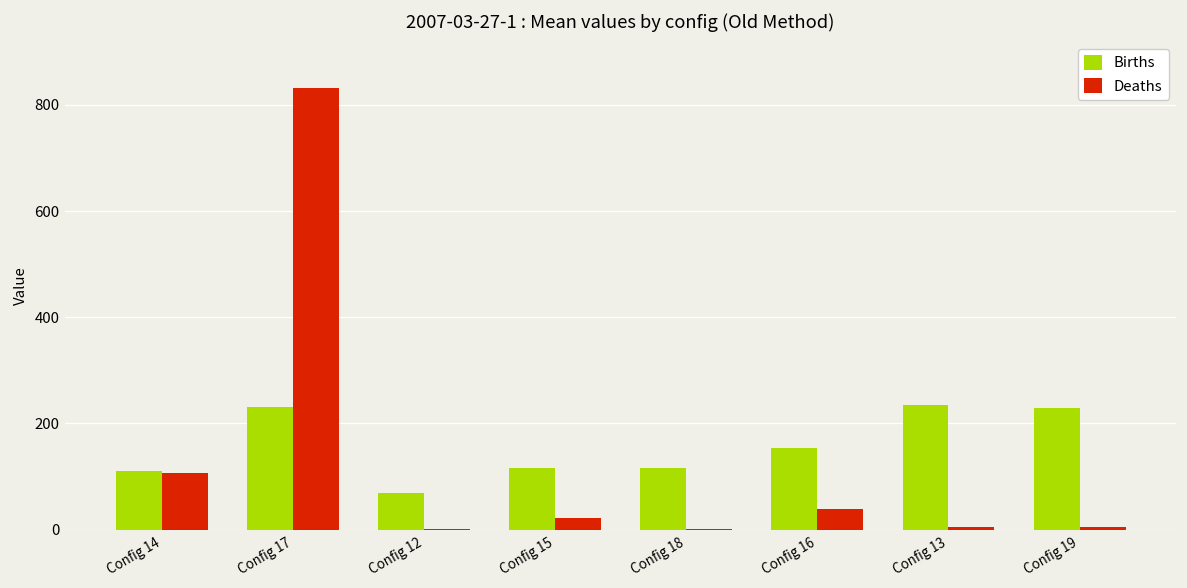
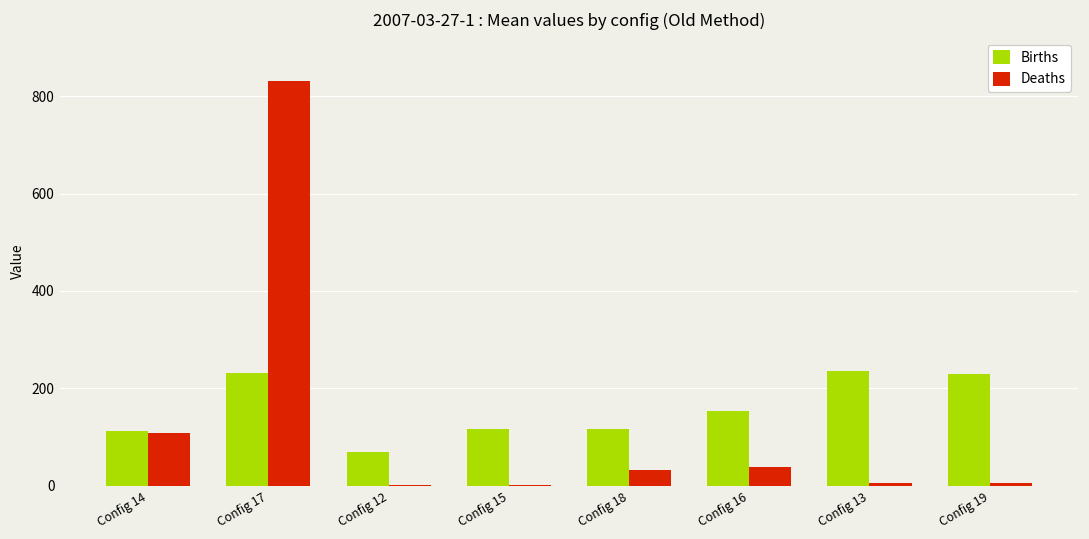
  {
    "Births": {
      "Config 14": 110,
      "Config 17": 230,
      "Config 12": 70,
      "Config 15": 120,
      "Config 18": 120,
      "Config 16": 150,
      "Config 13": 230,
      "Config 19": 230
    },
    "Deaths": {
      "Config 14": 110,
      "Config 17": 830,
-     "Config 15": 20,
-     "Config 18": 0,
+     "Config 15": 0,
+     "Config 18": 30,
      "Config 16": 40,
      "Config 19": 10
    }
  }
